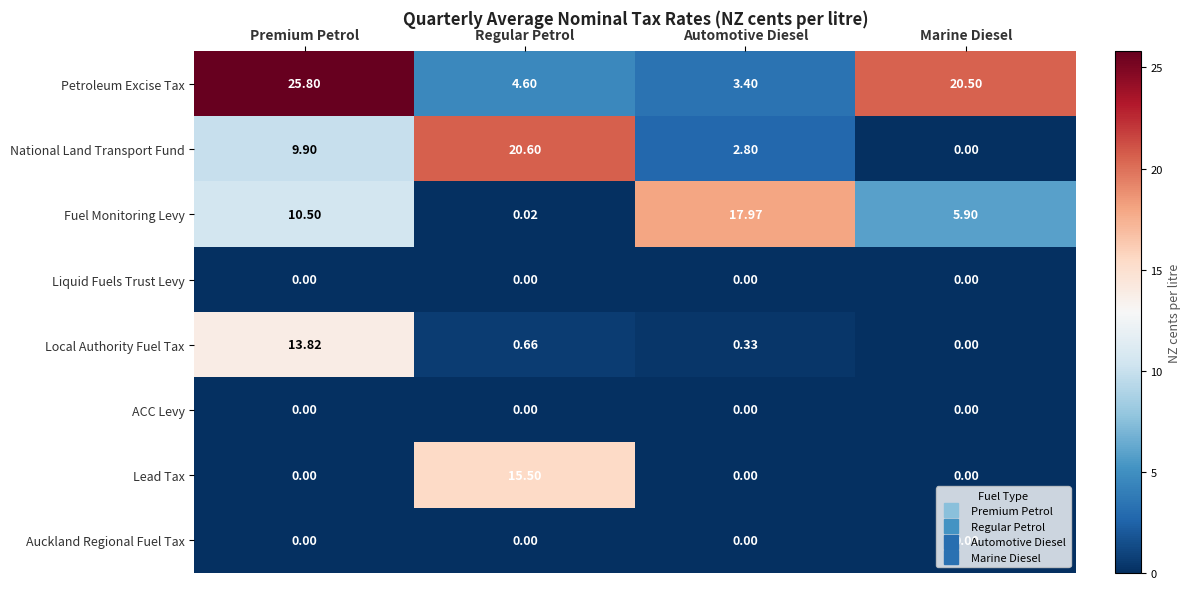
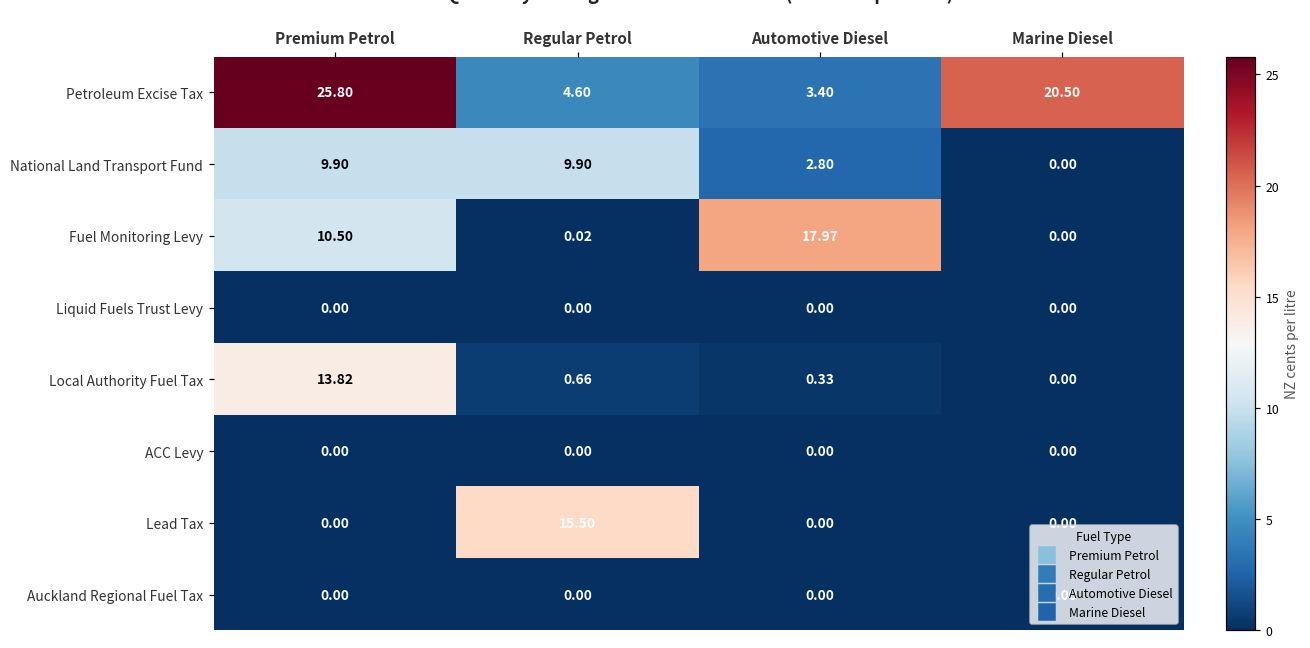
  {
    "Petroleum Excise Tax": {
      "Premium Petrol": 25.80,
      "Regular Petrol": 4.60,
      "Automotive Diesel": 3.40,
      "Marine Diesel": 20.50
    },
    "National Land Transport Fund": {
      "Premium Petrol": 9.90,
-     "Regular Petrol": 20.60,
+     "Regular Petrol": 9.90,
      "Automotive Diesel": 2.80,
      "Marine Diesel": 0.00
    },
    "Fuel Monitoring Levy": {
      "Premium Petrol": 10.50,
      "Regular Petrol": 0.02,
      "Automotive Diesel": 17.97,
-     "Marine Diesel": 5.90
+     "Marine Diesel": 0.00
    },
    "Liquid Fuels Trust Levy": {
      "Premium Petrol": 0.00,
      "Regular Petrol": 0.00,
      "Automotive Diesel": 0.00,
      "Marine Diesel": 0.00
    },
    "Local Authority Fuel Tax": {
      "Premium Petrol": 13.82,
      "Regular Petrol": 0.66,
      "Automotive Diesel": 0.33,
      "Marine Diesel": 0.00
    },
    "ACC Levy": {
      "Premium Petrol": 0.00,
      "Regular Petrol": 0.00,
      "Automotive Diesel": 0.00,
      "Marine Diesel": 0.00
    },
    "Lead Tax": {
      "Premium Petrol": 0.00,
      "Regular Petrol": 15.50,
      "Automotive Diesel": 0.00,
      "Marine Diesel": 0.00
    },
    "Auckland Regional Fuel Tax": {
      "Premium Petrol": 0.00,
      "Regular Petrol": 0.00,
      "Automotive Diesel": 0.00
    }
  }
